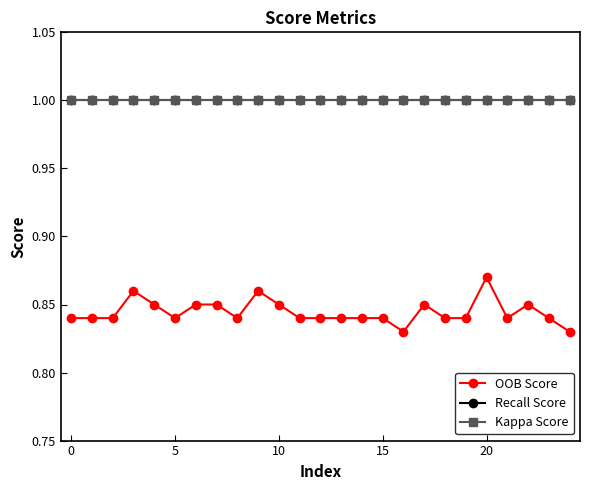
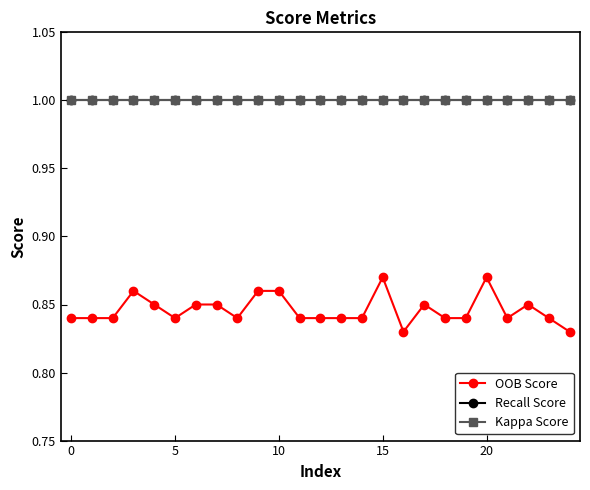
  {
    "OOB Score": {
      "0": 0.84,
      "5": 0.84,
-     "10": 0.85,
-     "15": 0.84,
+     "10": 0.86,
+     "15": 0.87,
      "20": 0.87
    },
    "Kappa Score": {
      "0": 1.00,
      "5": 1.00,
      "10": 1.00,
      "15": 1.00,
      "20": 1.00
    }
  }
